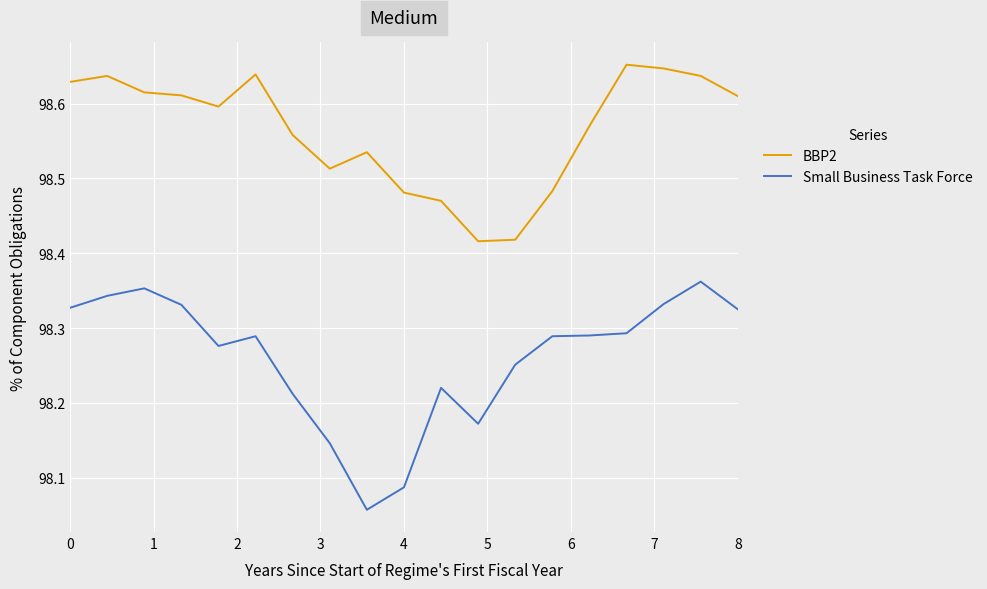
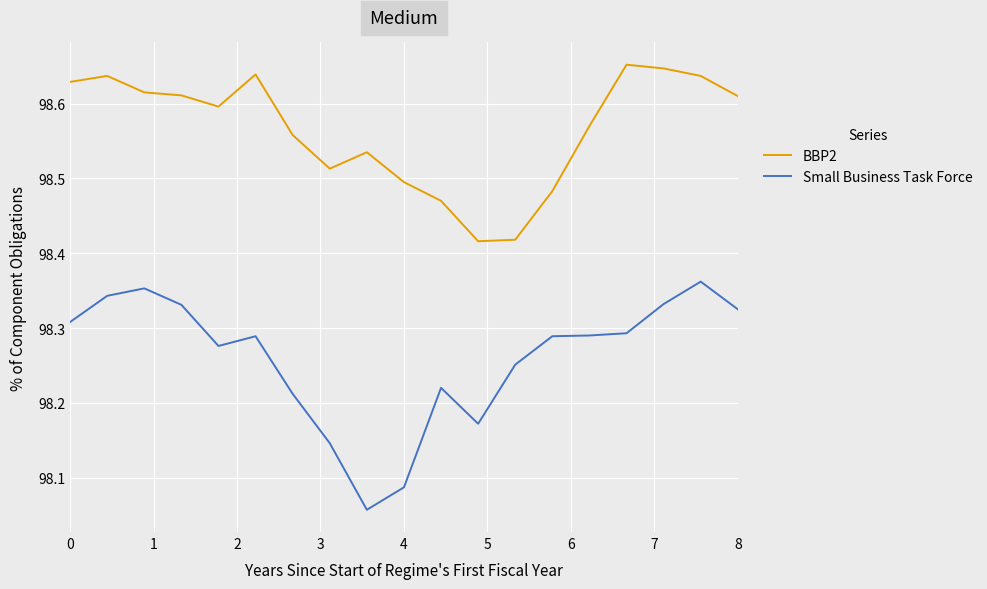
  {
    "BBP2": {
      "0": 98.63,
-     "4": 98.48,
+     "4": 98.50,
      "8": 98.61
    },
    "Small Business Task Force": {
-     "0": 98.33,
+     "0": 98.31,
      "4": 98.09,
      "8": 98.33
    }
  }
